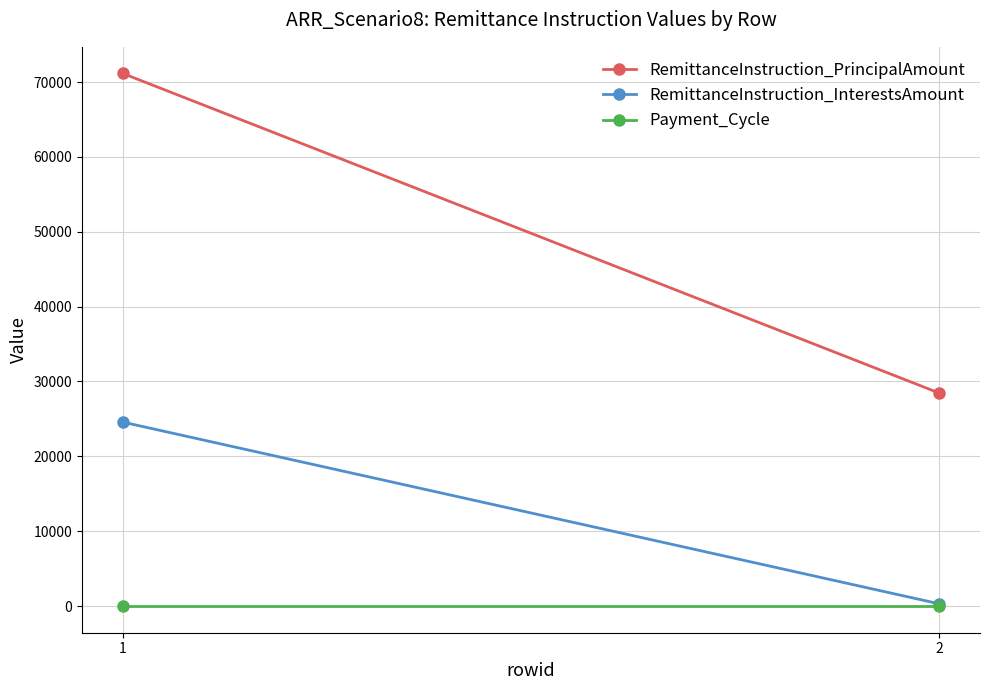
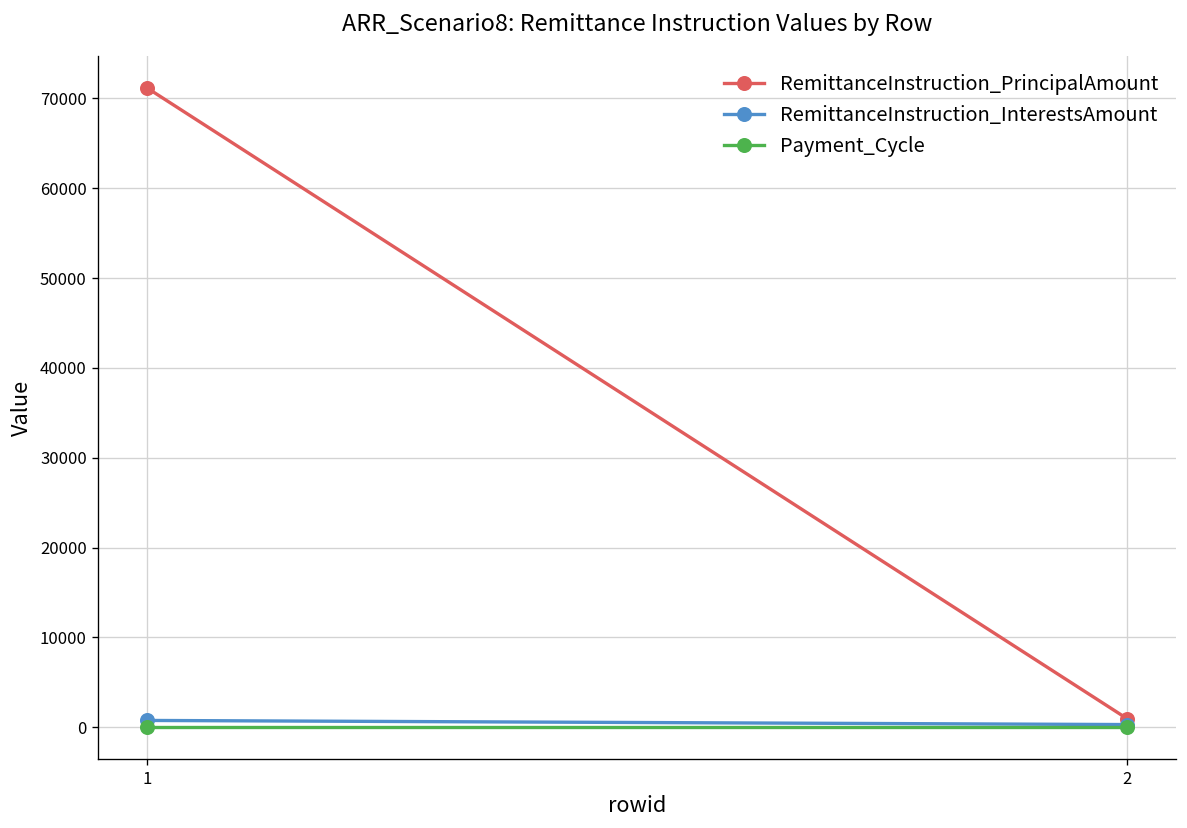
  {
    "RemittanceInstruction_PrincipalAmount": {
      "1": 71000,
-     "2": 28000
+     "2": 1000
    },
    "RemittanceInstruction_InterestsAmount": {
-     "1": 25000
+     "1": 1000
    },
    "Payment_Cycle": {
      "1": 0
    }
  }
